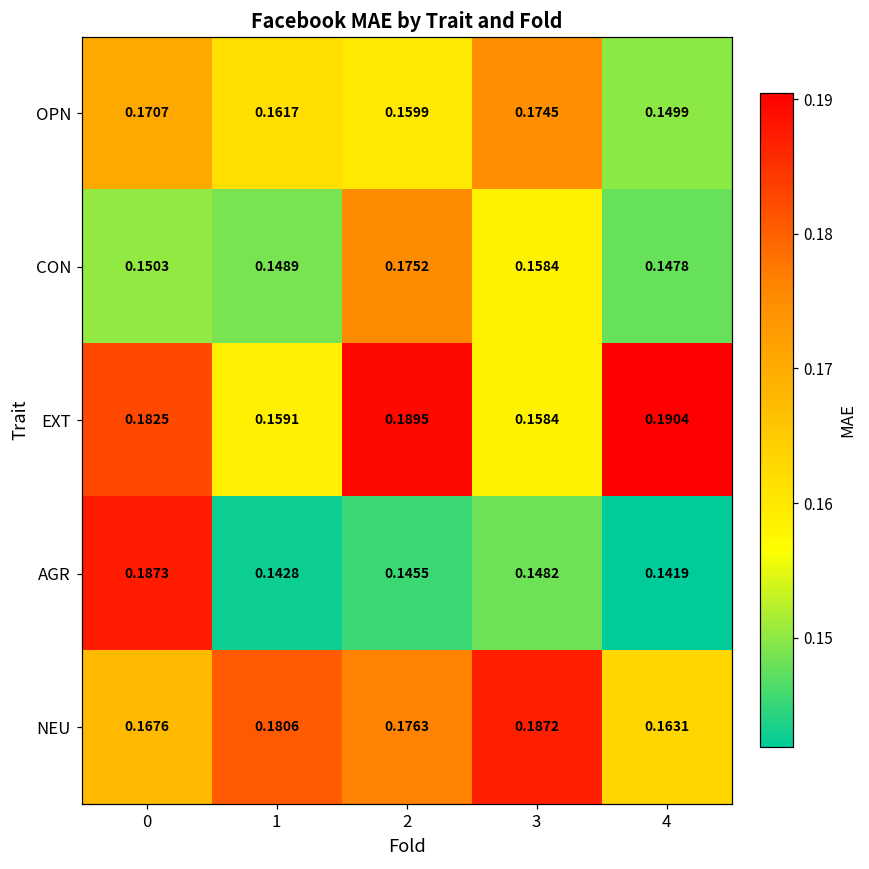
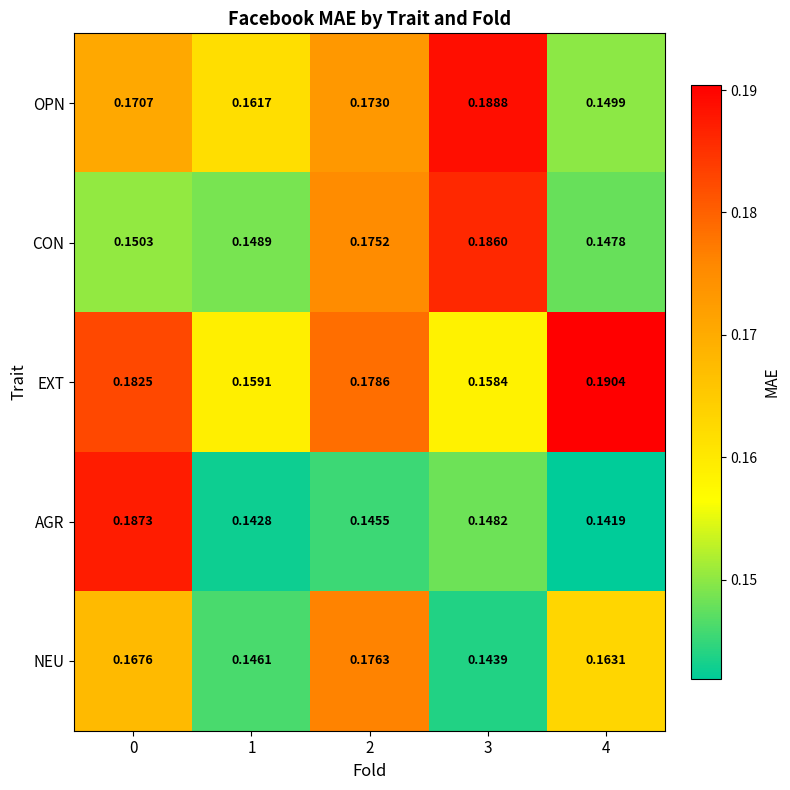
  {
    "OPN": {
      "0": 0.1707,
      "1": 0.1617,
-     "2": 0.1599,
-     "3": 0.1745,
+     "2": 0.1730,
+     "3": 0.1888,
      "4": 0.1499
    },
    "CON": {
      "0": 0.1503,
      "1": 0.1489,
      "2": 0.1752,
-     "3": 0.1584,
+     "3": 0.1860,
      "4": 0.1478
    },
    "EXT": {
      "0": 0.1825,
      "1": 0.1591,
-     "2": 0.1895,
+     "2": 0.1786,
      "3": 0.1584,
      "4": 0.1904
    },
    "AGR": {
      "0": 0.1873,
      "1": 0.1428,
      "2": 0.1455,
      "3": 0.1482,
      "4": 0.1419
    },
    "NEU": {
      "0": 0.1676,
-     "1": 0.1806,
+     "1": 0.1461,
      "2": 0.1763,
-     "3": 0.1872,
+     "3": 0.1439,
      "4": 0.1631
    }
  }
